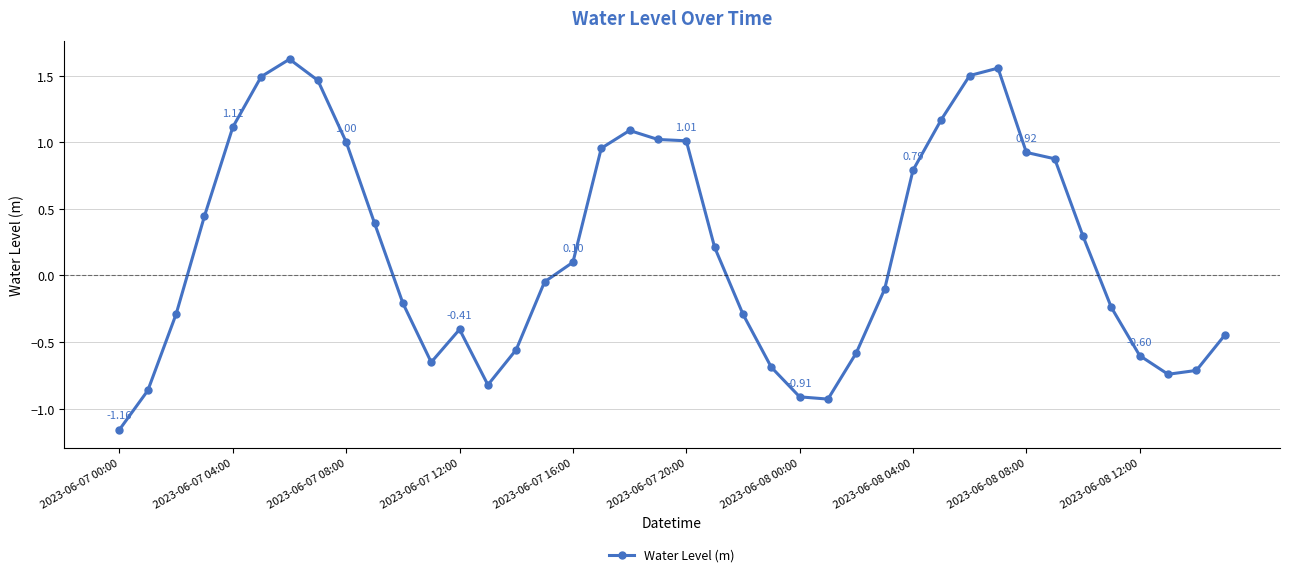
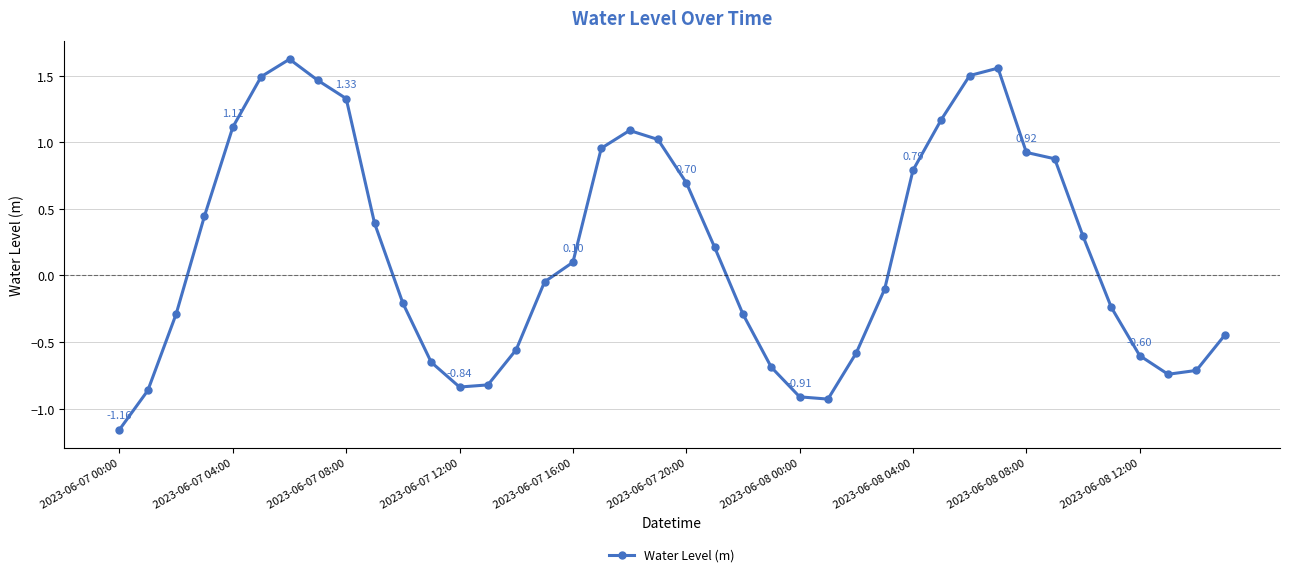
  {
    "2023-06-07 00:00": -1.16,
    "2023-06-07 04:00": 1.11,
-   "2023-06-07 08:00": 1.00,
-   "2023-06-07 12:00": -0.41,
+   "2023-06-07 08:00": 1.33,
+   "2023-06-07 12:00": -0.84,
    "2023-06-07 16:00": 0.10,
-   "2023-06-07 20:00": 1.01,
+   "2023-06-07 20:00": 0.70,
    "2023-06-08 00:00": -0.91,
    "2023-06-08 04:00": 0.79,
    "2023-06-08 08:00": 0.92,
    "2023-06-08 12:00": -0.60
  }
